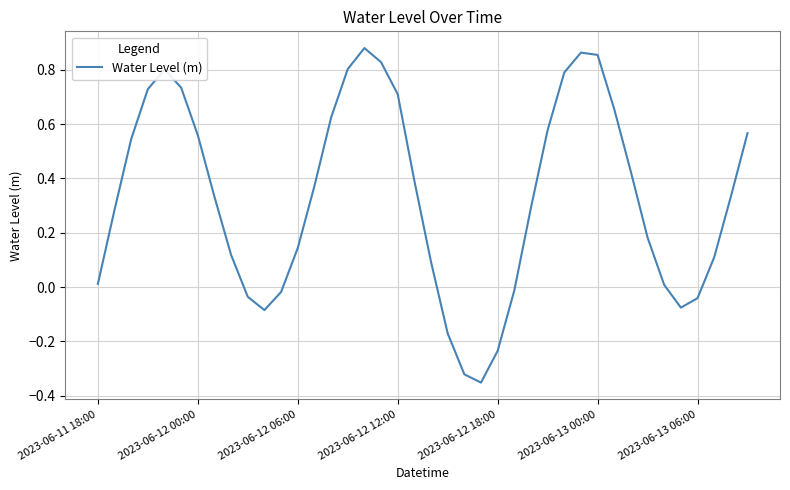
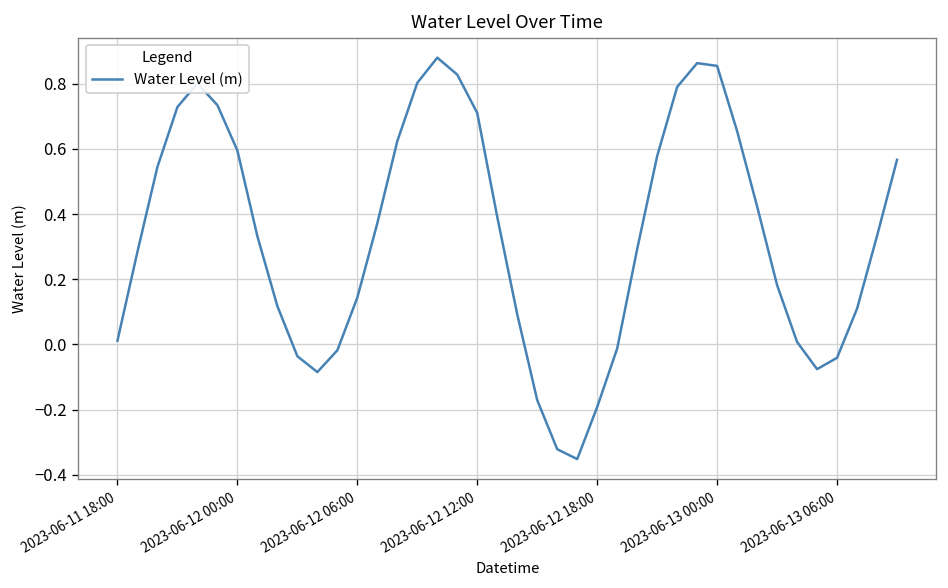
  {
    "2023-06-11 18:00": 0.01,
-   "2023-06-12 00:00": 0.56,
+   "2023-06-12 00:00": 0.59,
    "2023-06-12 06:00": 0.14,
    "2023-06-12 12:00": 0.71,
-   "2023-06-12 18:00": -0.23,
+   "2023-06-12 18:00": -0.19,
    "2023-06-13 00:00": 0.85,
    "2023-06-13 06:00": -0.04
  }
